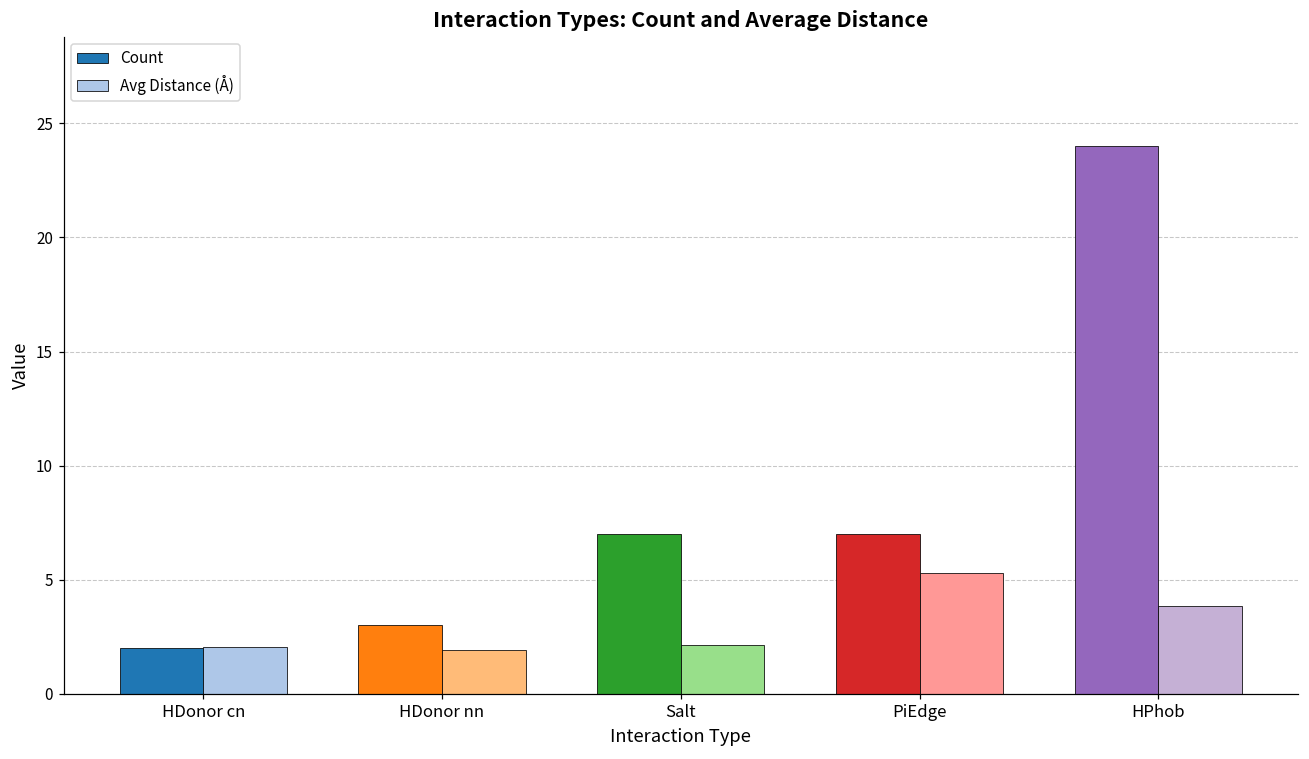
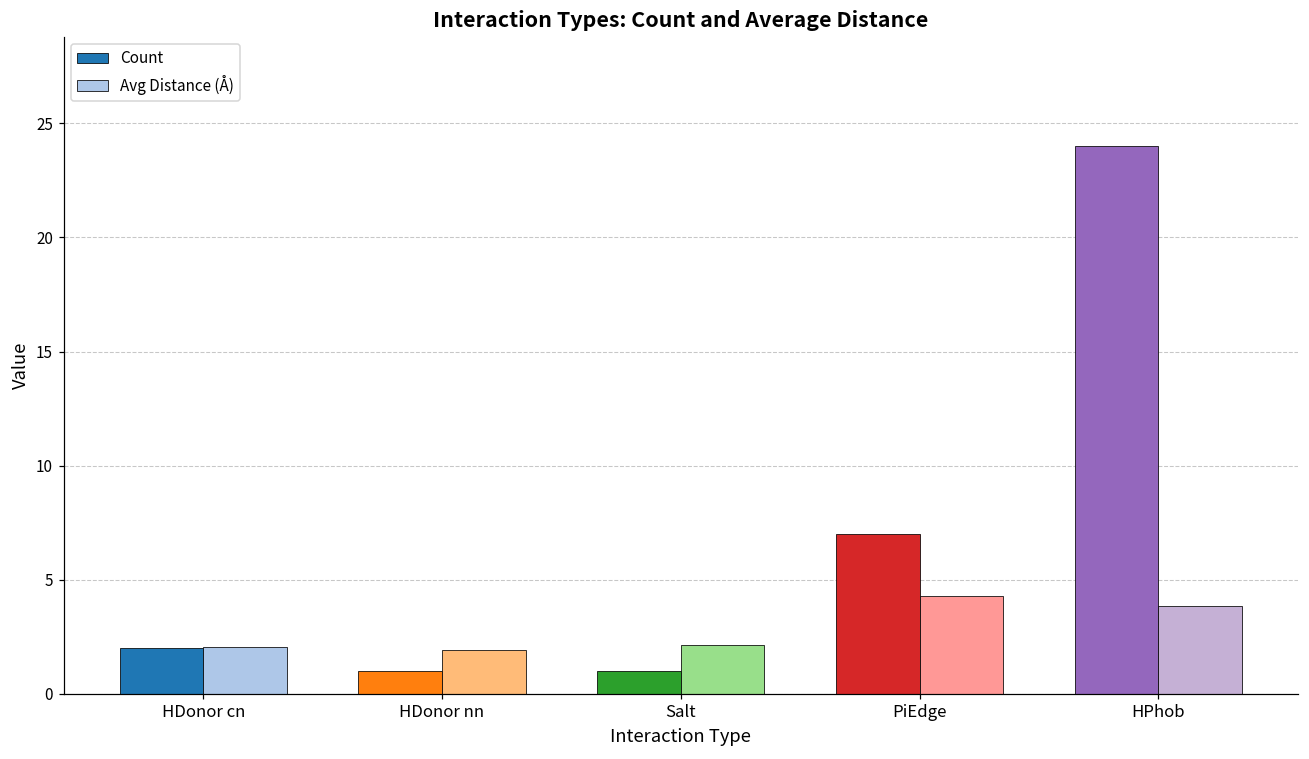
  {
    "Count": {
      "HDonor cn": 2,
-     "HDonor nn": 3,
-     "Salt": 7,
+     "HDonor nn": 1,
+     "Salt": 1,
      "PiEdge": 7,
      "HPhob": 24
    },
    "Avg Distance (Å)": {
      "HDonor cn": 2.1,
      "HDonor nn": 1.9,
      "Salt": 2.1,
-     "PiEdge": 5.3,
+     "PiEdge": 4.3,
      "HPhob": 3.8
    }
  }
